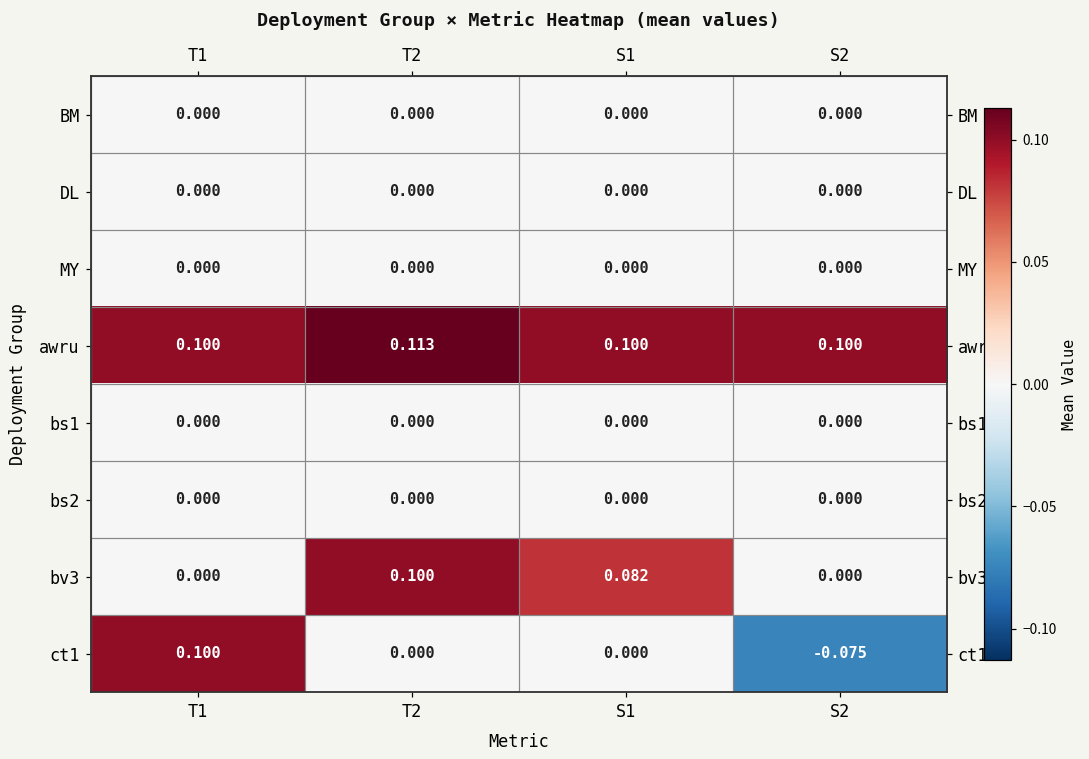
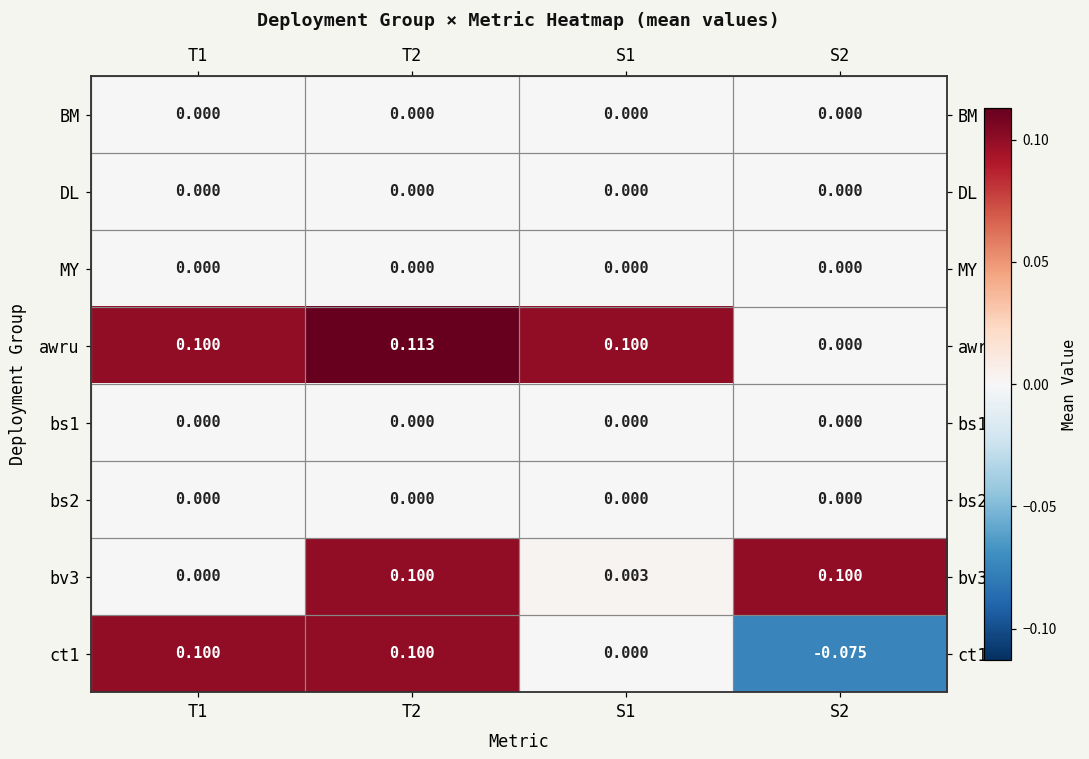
  {
    "BM": {
      "T1": 0.000,
      "T2": 0.000,
      "S1": 0.000,
      "S2": 0.000
    },
    "DL": {
      "T1": 0.000,
      "T2": 0.000,
      "S1": 0.000,
      "S2": 0.000
    },
    "MY": {
      "T1": 0.000,
      "T2": 0.000,
      "S1": 0.000,
      "S2": 0.000
    },
    "awru": {
      "T1": 0.100,
      "T2": 0.113,
      "S1": 0.100,
-     "S2": 0.100
+     "S2": 0.000
    },
    "bs1": {
      "T1": 0.000,
      "T2": 0.000,
      "S1": 0.000,
      "S2": 0.000
    },
    "bs2": {
      "T1": 0.000,
      "T2": 0.000,
      "S1": 0.000,
      "S2": 0.000
    },
    "bv3": {
      "T1": 0.000,
      "T2": 0.100,
-     "S1": 0.082,
-     "S2": 0.000
+     "S1": 0.003,
+     "S2": 0.100
    },
    "ct1": {
      "T1": 0.100,
-     "T2": 0.000,
+     "T2": 0.100,
      "S1": 0.000,
      "S2": -0.075
    }
  }
